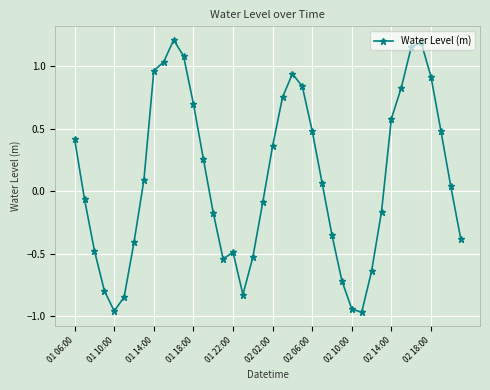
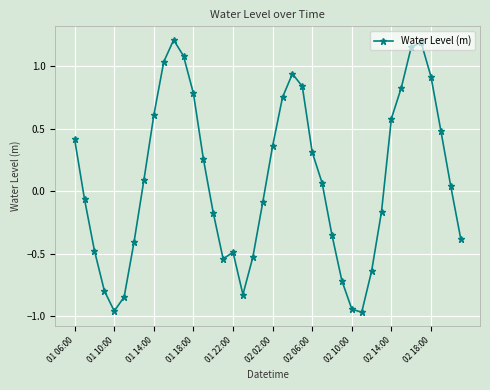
  {
    "01 06:00": 0.41,
    "01 10:00": -0.96,
-   "01 14:00": 0.96,
-   "01 18:00": 0.70,
+   "01 14:00": 0.61,
+   "01 18:00": 0.78,
    "01 22:00": -0.49,
    "02 02:00": 0.36,
-   "02 06:00": 0.48,
+   "02 06:00": 0.31,
    "02 10:00": -0.94,
    "02 14:00": 0.58,
    "02 18:00": 0.92
  }
